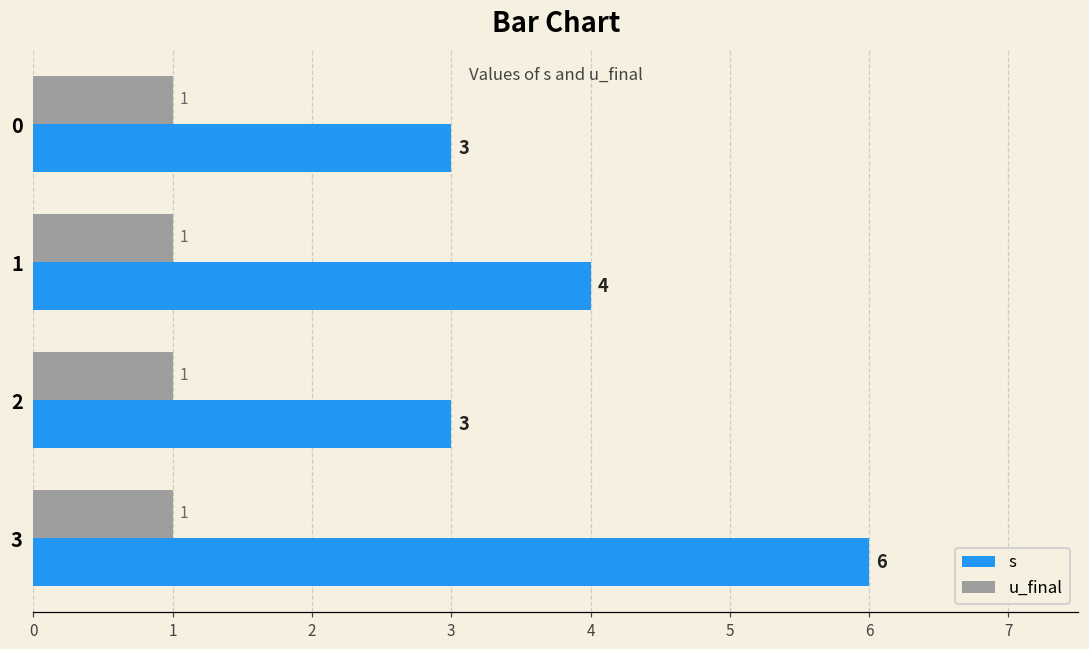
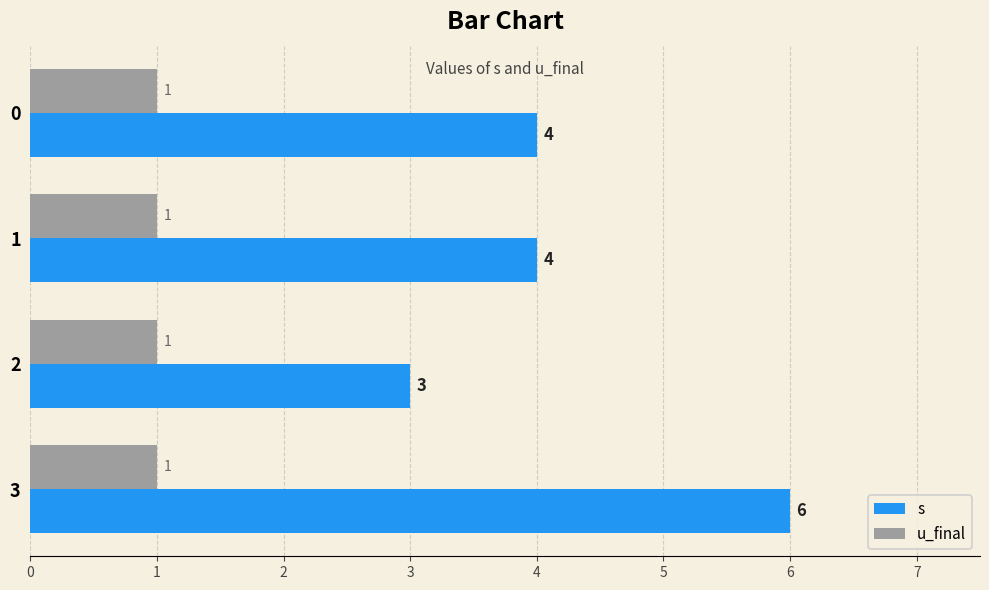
  {
    "s": {
-     "0": 3,
+     "0": 4,
      "1": 4,
      "2": 3,
      "3": 6
    },
    "u_final": {
      "0": 1,
      "1": 1,
      "2": 1,
      "3": 1
    }
  }
